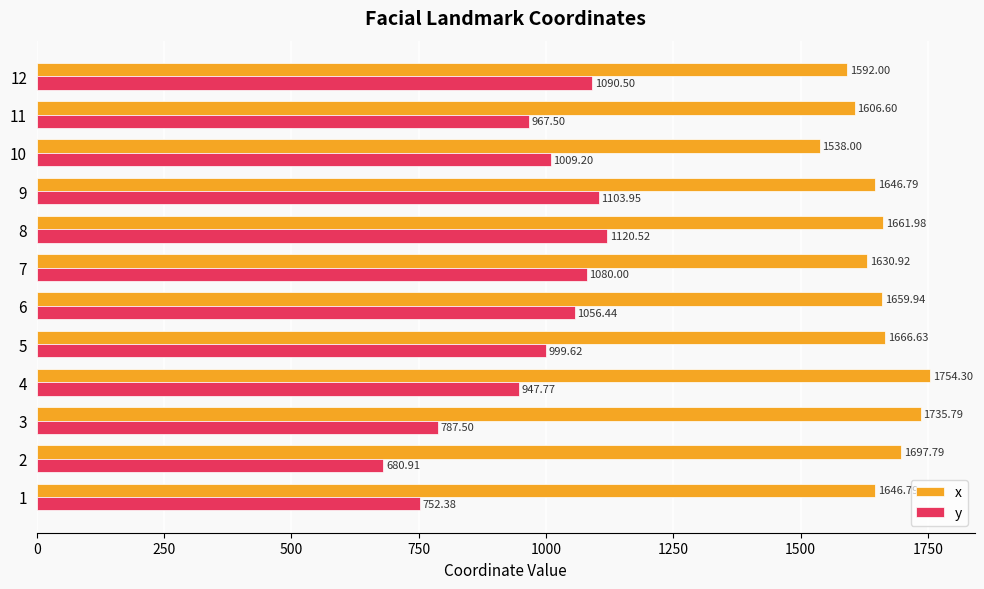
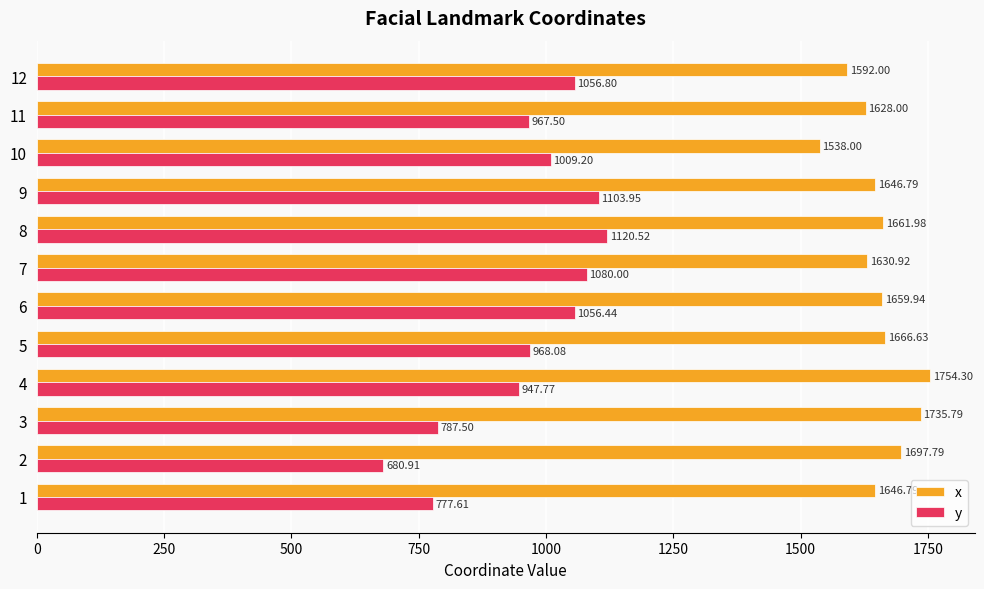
  {
    "x": {
      "12": 1592.00,
-     "11": 1606.60,
+     "11": 1628.00,
      "10": 1538.00,
      "9": 1646.79,
      "8": 1661.98,
      "7": 1630.92,
      "6": 1659.94,
      "5": 1666.63,
      "4": 1754.30,
      "3": 1735.79,
      "2": 1697.79
    },
    "y": {
-     "12": 1090.50,
+     "12": 1056.80,
      "11": 967.50,
      "10": 1009.20,
      "9": 1103.95,
      "8": 1120.52,
      "7": 1080.00,
      "6": 1056.44,
-     "5": 999.62,
+     "5": 968.08,
      "4": 947.77,
      "3": 787.50,
      "2": 680.91,
-     "1": 752.38
+     "1": 777.61
    }
  }
